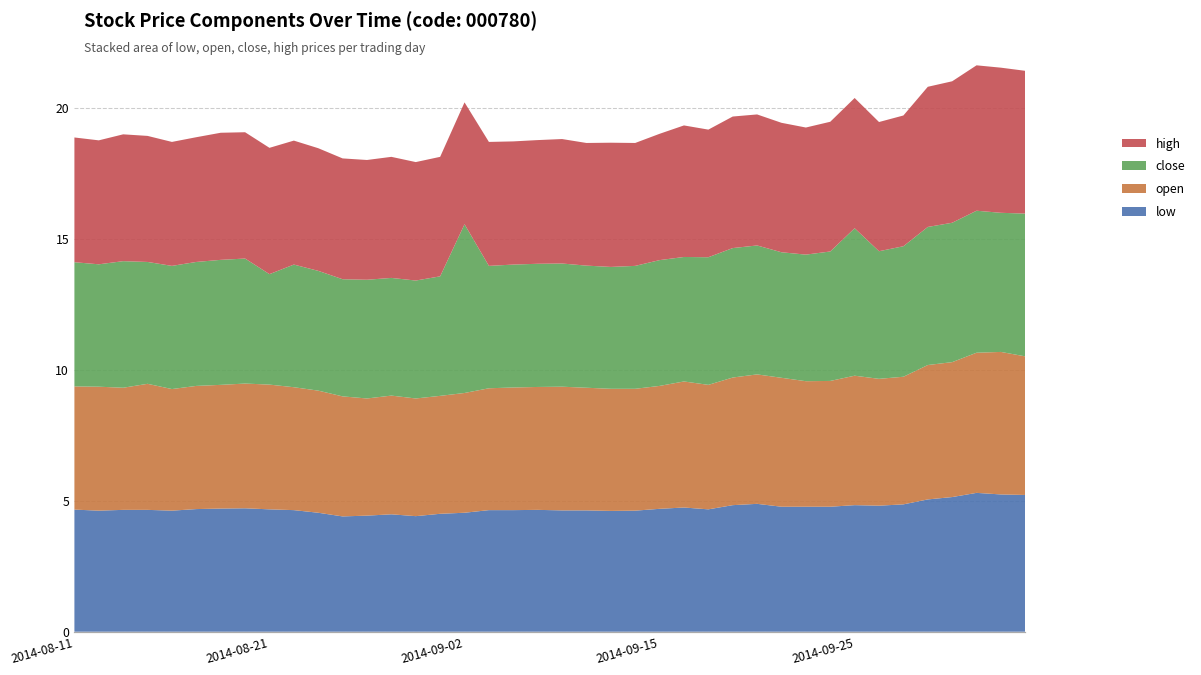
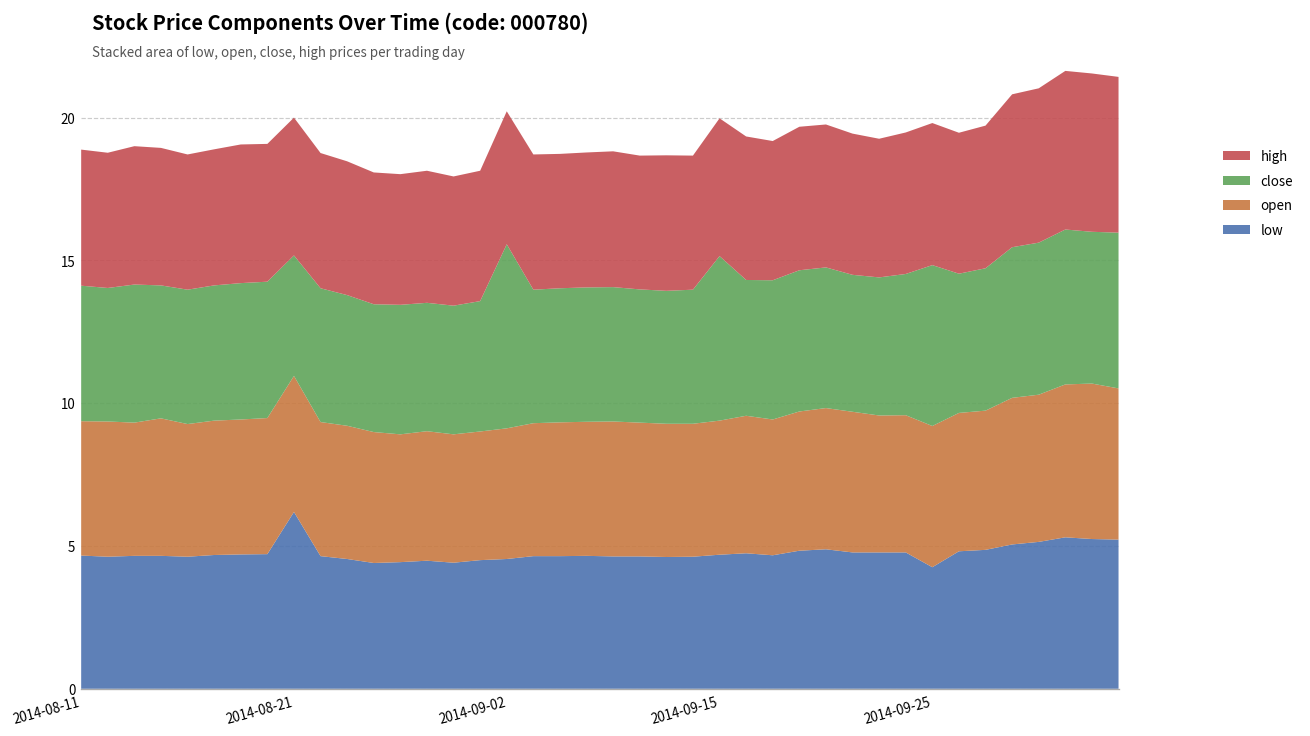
  {
    "low": {
      "2014-08-11": 4.7,
-     "2014-08-21": 4.7,
+     "2014-08-21": 6.2,
      "2014-09-02": 4.5,
      "2014-09-15": 4.7,
-     "2014-09-25": 4.8
+     "2014-09-25": 4.3
    },
    "close": {
      "2014-08-11": 4.7,
      "2014-08-21": 4.2,
      "2014-09-02": 6.4,
-     "2014-09-15": 4.8,
+     "2014-09-15": 5.8,
      "2014-09-25": 5.6
    }
  }
